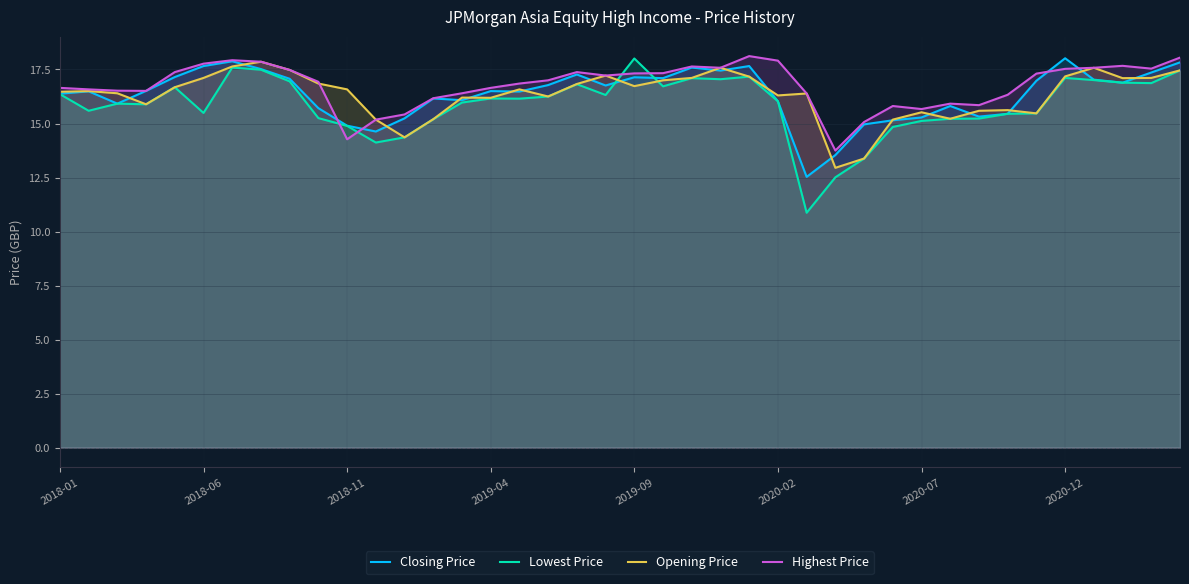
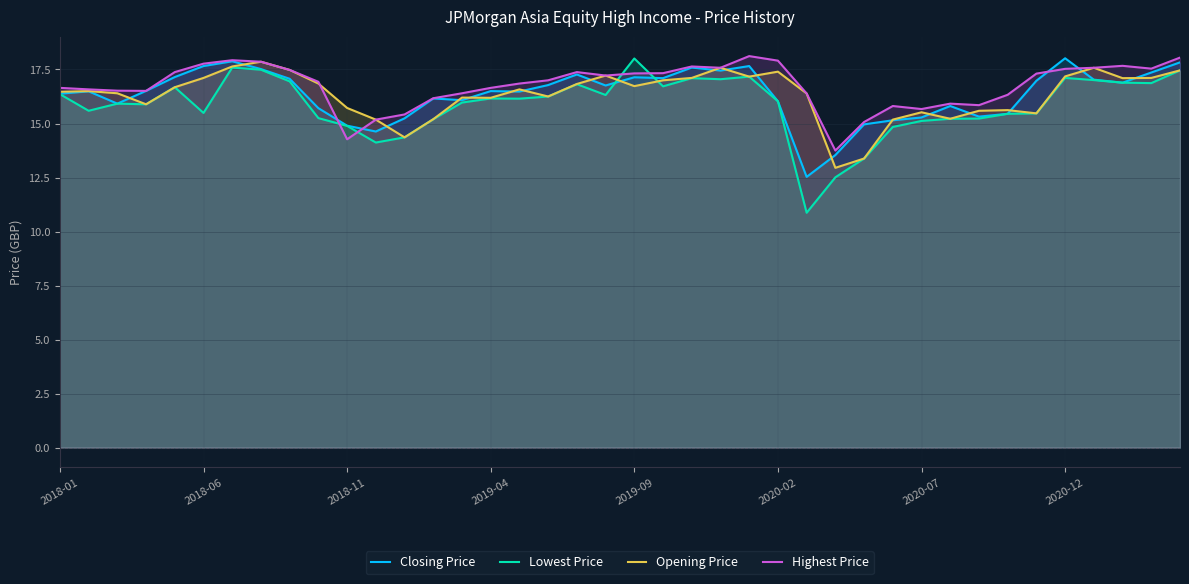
  {
    "Closing Price": {
      "2019-04": 16.5,
      "2019-09": 17.1,
      "2020-07": 15.3,
      "2020-12": 18.0
    },
    "Lowest Price": {
      "2018-06": 15.5,
      "2019-09": 18.0,
      "2020-07": 15.1
    },
    "Opening Price": {
      "2018-06": 17.1,
-     "2018-11": 16.6,
+     "2018-11": 15.7,
      "2019-09": 16.7,
-     "2020-02": 16.3,
+     "2020-02": 17.4,
      "2020-07": 15.5
    },
    "Highest Price": {
      "2018-01": 16.7,
      "2018-11": 14.3,
      "2019-04": 16.7,
      "2019-09": 17.3,
      "2020-02": 17.9,
      "2020-07": 15.7,
      "2020-12": 17.5
    }
  }
